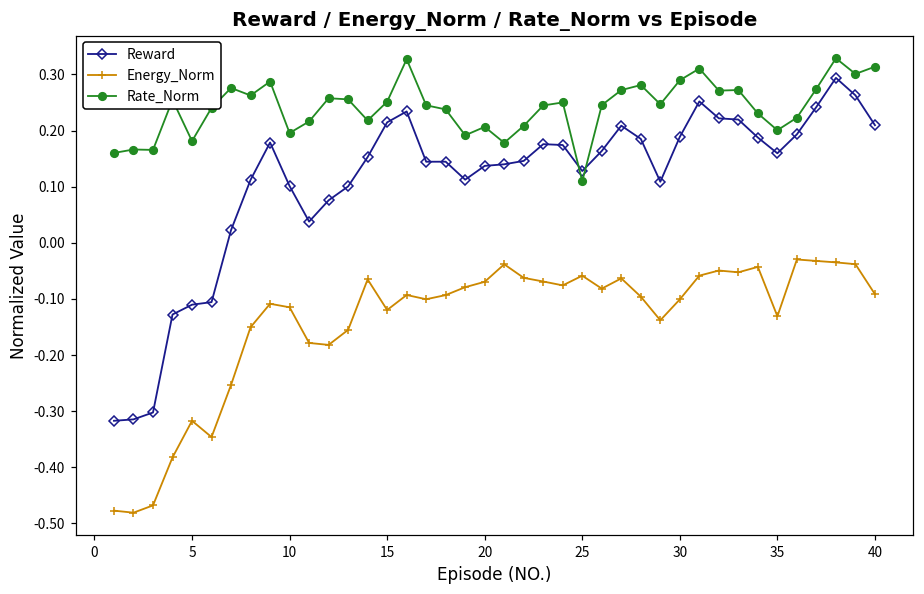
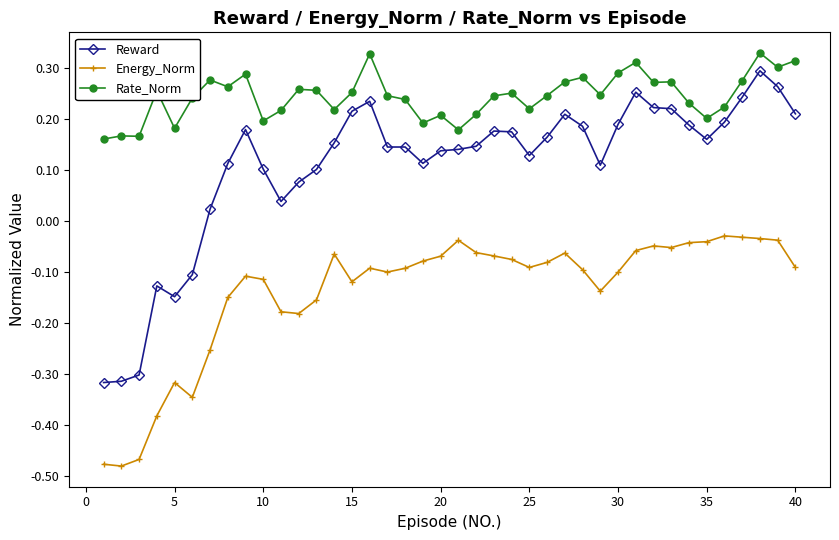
  {
    "Reward": {
-     "5": -0.11,
+     "5": -0.15,
      "10": 0.10,
      "15": 0.21,
      "20": 0.14,
      "25": 0.13,
      "30": 0.19,
      "35": 0.16,
      "40": 0.21
    },
    "Energy_Norm": {
      "5": -0.32,
      "10": -0.11,
      "15": -0.12,
      "20": -0.07,
-     "25": -0.06,
+     "25": -0.09,
      "30": -0.10,
-     "35": -0.13,
+     "35": -0.04,
      "40": -0.09
    },
    "Rate_Norm": {
      "5": 0.18,
      "10": 0.20,
      "15": 0.25,
      "20": 0.21,
-     "25": 0.11,
+     "25": 0.22,
      "30": 0.29,
      "35": 0.20,
      "40": 0.31
    }
  }
